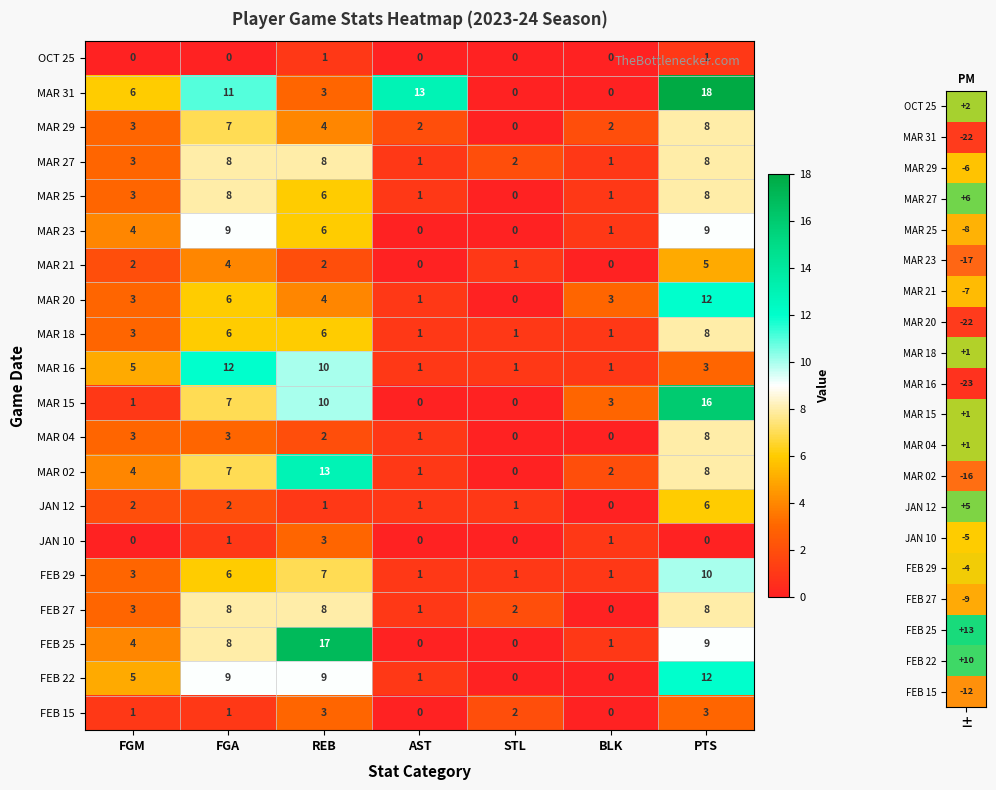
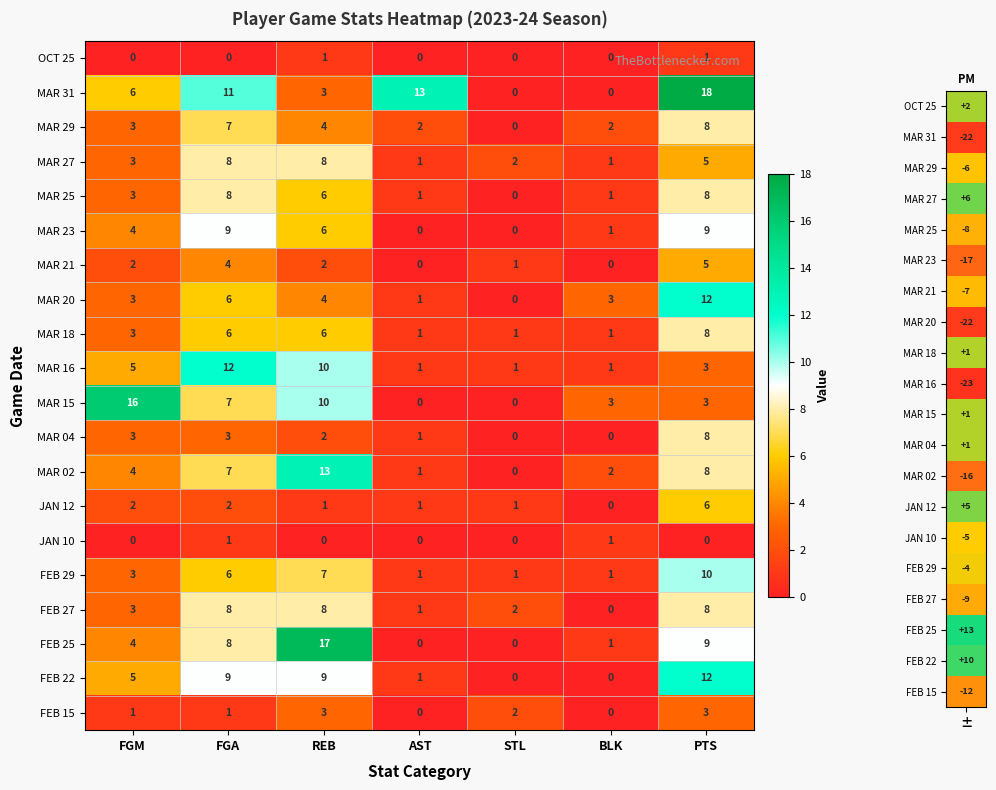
  {
    "OCT 25": {
      "FGM": 0,
      "FGA": 0,
      "REB": 1,
      "AST": 0,
      "STL": 0,
      "BLK": 0
    },
    "MAR 31": {
      "FGM": 6,
      "FGA": 11,
      "REB": 3,
      "AST": 13,
      "STL": 0,
      "BLK": 0,
      "PTS": 18
    },
    "MAR 29": {
      "FGM": 3,
      "FGA": 7,
      "REB": 4,
      "AST": 2,
      "STL": 0,
      "BLK": 2,
      "PTS": 8
    },
    "MAR 27": {
      "FGM": 3,
      "FGA": 8,
      "REB": 8,
      "AST": 1,
      "STL": 2,
      "BLK": 1,
-     "PTS": 8
+     "PTS": 5
    },
    "MAR 25": {
      "FGM": 3,
      "FGA": 8,
      "REB": 6,
      "AST": 1,
      "STL": 0,
      "BLK": 1,
      "PTS": 8
    },
    "MAR 23": {
      "FGM": 4,
      "FGA": 9,
      "REB": 6,
      "AST": 0,
      "STL": 0,
      "BLK": 1,
      "PTS": 9
    },
    "MAR 21": {
      "FGM": 2,
      "FGA": 4,
      "REB": 2,
      "AST": 0,
      "STL": 1,
      "BLK": 0,
      "PTS": 5
    },
    "MAR 20": {
      "FGM": 3,
      "FGA": 6,
      "REB": 4,
      "AST": 1,
      "STL": 0,
      "BLK": 3,
      "PTS": 12
    },
    "MAR 18": {
      "FGM": 3,
      "FGA": 6,
      "REB": 6,
      "AST": 1,
      "STL": 1,
      "BLK": 1,
      "PTS": 8
    },
    "MAR 16": {
      "FGM": 5,
      "FGA": 12,
      "REB": 10,
      "AST": 1,
      "STL": 1,
      "BLK": 1,
      "PTS": 3
    },
    "MAR 15": {
-     "FGM": 1,
+     "FGM": 16,
      "FGA": 7,
      "REB": 10,
      "AST": 0,
      "STL": 0,
      "BLK": 3,
-     "PTS": 16
+     "PTS": 3
    },
    "MAR 04": {
      "FGM": 3,
      "FGA": 3,
      "REB": 2,
      "AST": 1,
      "STL": 0,
      "BLK": 0,
      "PTS": 8
    },
    "MAR 02": {
      "FGM": 4,
      "FGA": 7,
      "REB": 13,
      "AST": 1,
      "STL": 0,
      "BLK": 2,
      "PTS": 8
    },
    "JAN 12": {
      "FGM": 2,
      "FGA": 2,
      "REB": 1,
      "AST": 1,
      "STL": 1,
      "BLK": 0,
      "PTS": 6
    },
    "JAN 10": {
      "FGM": 0,
      "FGA": 1,
-     "REB": 3,
+     "REB": 0,
      "AST": 0,
      "STL": 0,
      "BLK": 1,
      "PTS": 0
    },
    "FEB 29": {
      "FGM": 3,
      "FGA": 6,
      "REB": 7,
      "AST": 1,
      "STL": 1,
      "BLK": 1,
      "PTS": 10
    },
    "FEB 27": {
      "FGM": 3,
      "FGA": 8,
      "REB": 8,
      "AST": 1,
      "STL": 2,
      "BLK": 0,
      "PTS": 8
    },
    "FEB 25": {
      "FGM": 4,
      "FGA": 8,
      "REB": 17,
      "AST": 0,
      "STL": 0,
      "BLK": 1,
      "PTS": 9
    },
    "FEB 22": {
      "FGM": 5,
      "FGA": 9,
      "REB": 9,
      "AST": 1,
      "STL": 0,
      "BLK": 0,
      "PTS": 12
    },
    "FEB 15": {
      "FGM": 1,
      "FGA": 1,
      "REB": 3,
      "AST": 0,
      "STL": 2,
      "BLK": 0,
      "PTS": 3
    }
  }
